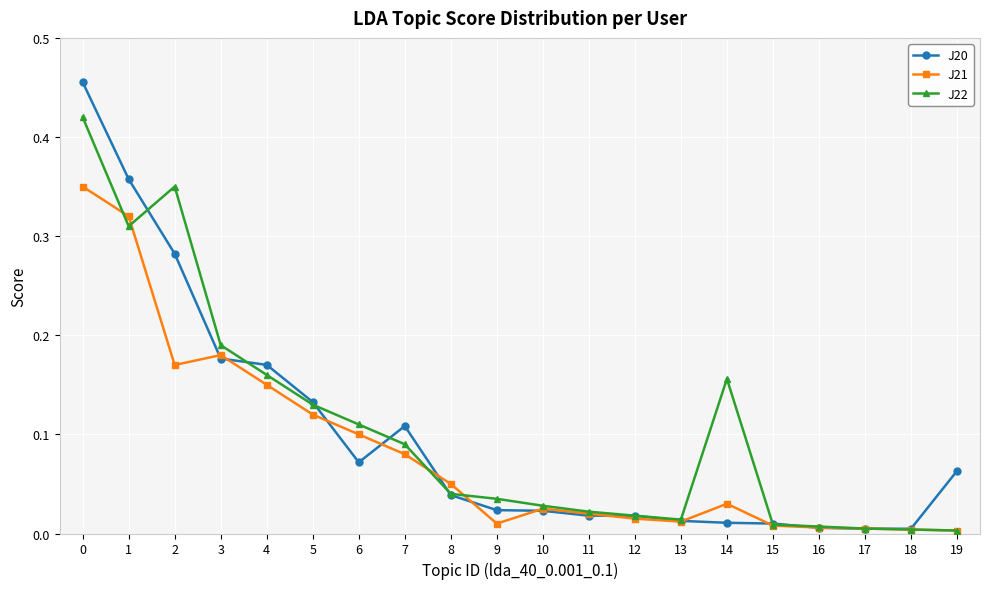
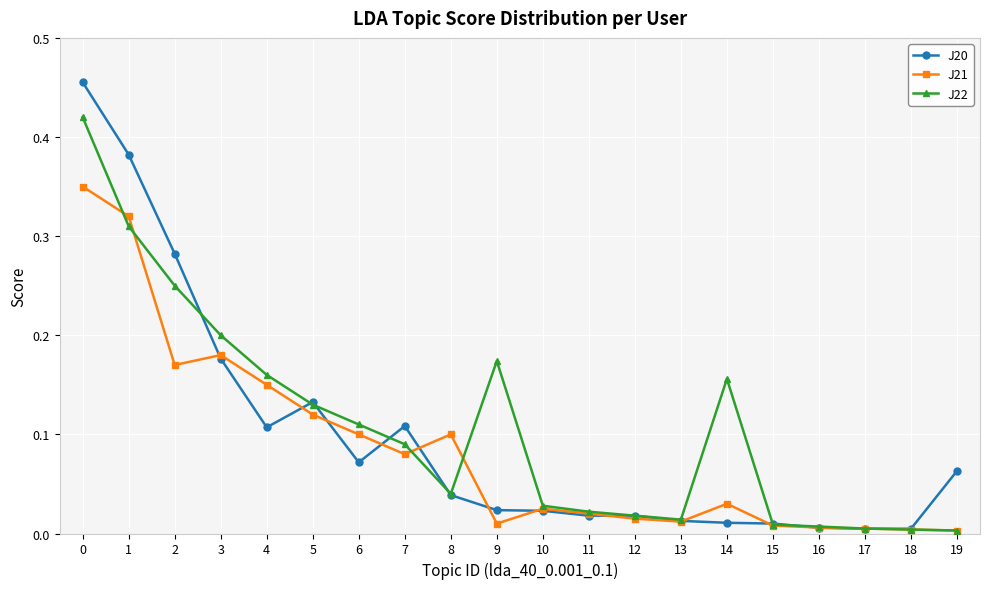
  {
    "J20": {
      "0": 0.46,
-     "1": 0.36,
+     "1": 0.38,
      "2": 0.28,
      "3": 0.18,
-     "4": 0.17,
+     "4": 0.11,
      "5": 0.13,
      "6": 0.07,
      "7": 0.11,
      "9": 0.02,
      "14": 0.01,
      "19": 0.06
    },
    "J21": {
      "0": 0.35,
      "1": 0.32,
      "2": 0.17,
      "3": 0.18,
      "4": 0.15,
      "5": 0.12,
      "6": 0.10,
      "7": 0.08,
-     "8": 0.05,
+     "8": 0.10,
      "9": 0.01,
      "12": 0.02,
      "14": 0.03
    },
    "J22": {
      "0": 0.42,
      "1": 0.31,
-     "2": 0.35,
-     "3": 0.19,
+     "2": 0.25,
+     "3": 0.20,
      "4": 0.16,
      "5": 0.13,
      "6": 0.11,
      "7": 0.09,
-     "9": 0.04,
+     "9": 0.17,
      "10": 0.03,
      "14": 0.16
    }
  }
